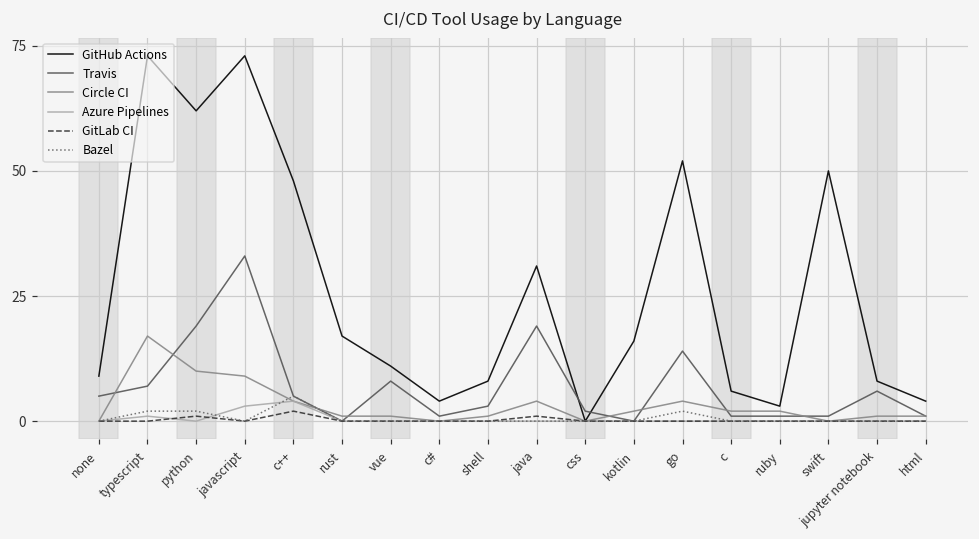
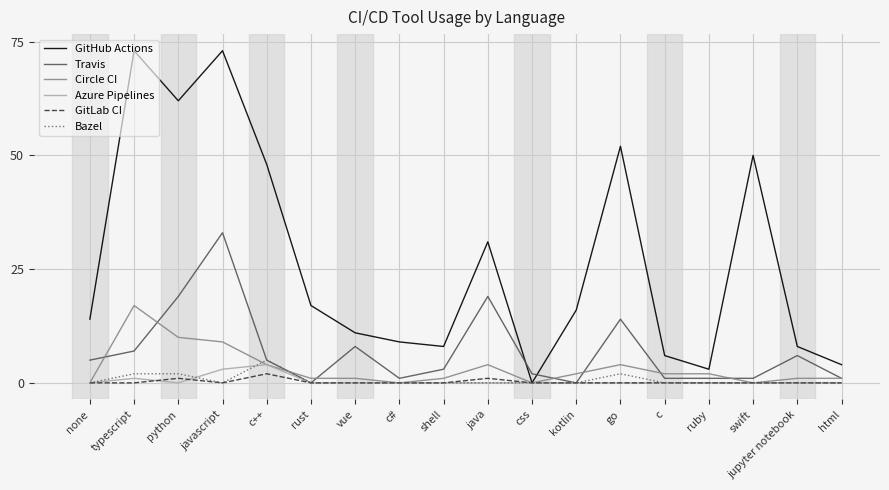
  {
    "GitHub Actions": {
-     "none": 9,
+     "none": 14,
      "python": 62,
      "javascript": 73,
      "c++": 48,
      "rust": 17,
      "vue": 11,
-     "c#": 4,
+     "c#": 9,
      "shell": 8,
      "java": 31,
      "kotlin": 16,
      "go": 52,
      "c": 6,
      "ruby": 3,
      "swift": 50,
      "jupyter notebook": 8,
      "html": 4
    }
  }
